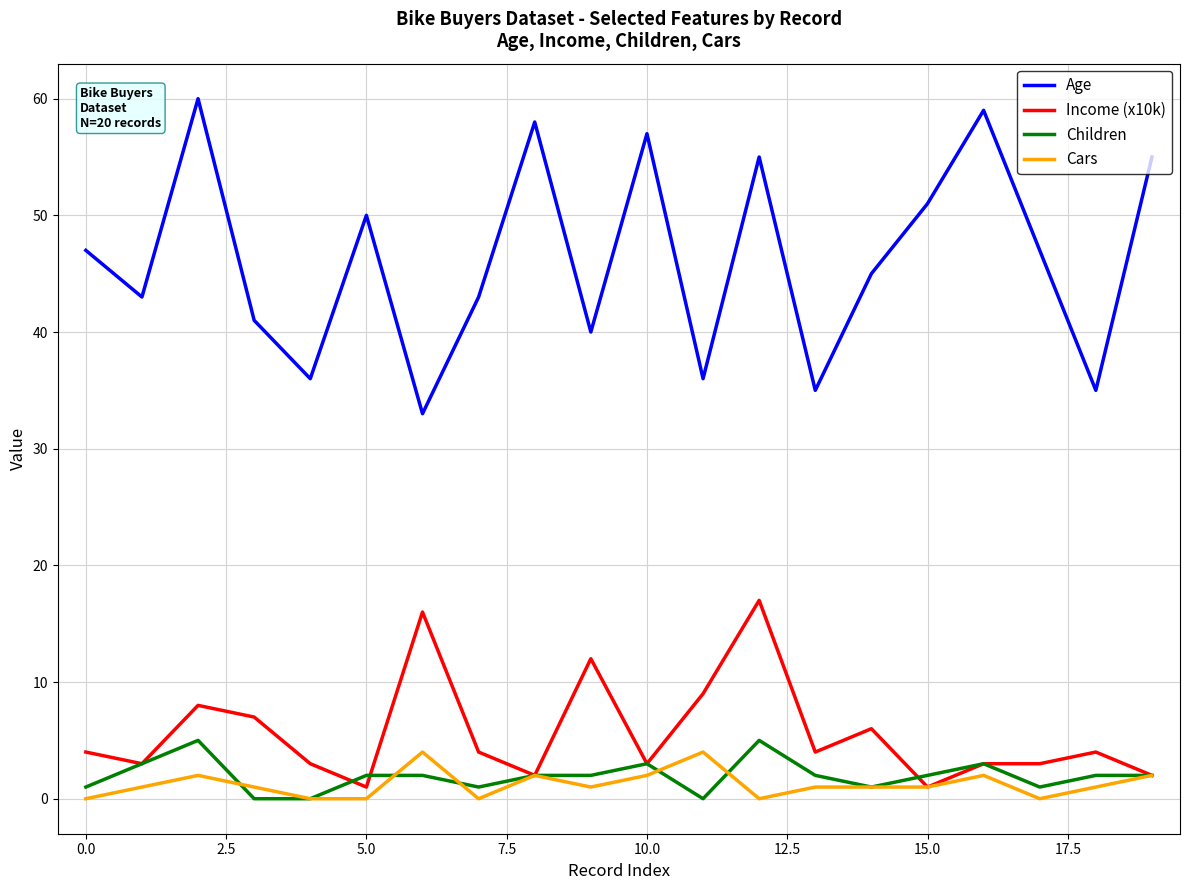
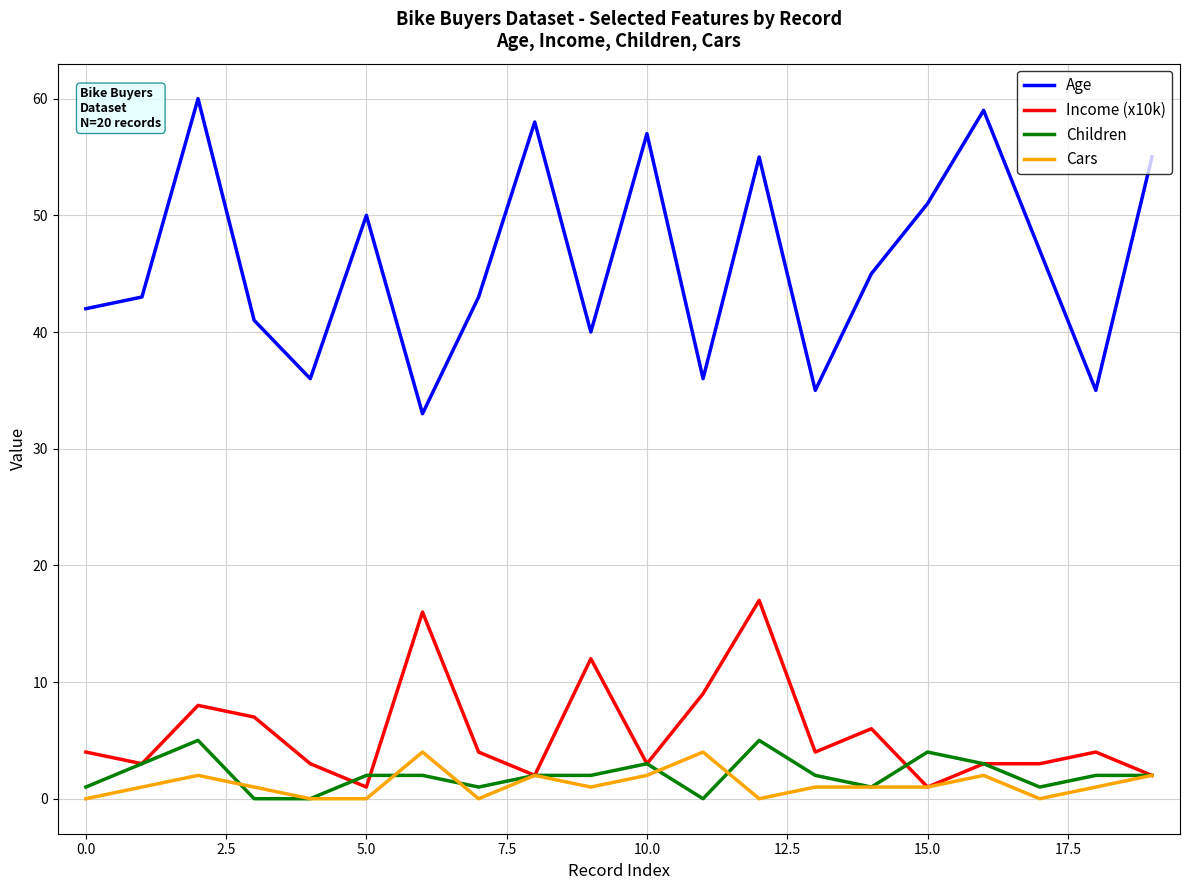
  {
    "Age": {
-     "0.0": 47,
+     "0.0": 42,
      "5.0": 50,
      "10.0": 57,
      "15.0": 51
    },
    "Income (x10k)": {
      "0.0": 4,
      "5.0": 1
    },
    "Children": {
      "0.0": 1,
      "5.0": 2,
-     "15.0": 2
+     "15.0": 4
    },
    "Cars": {
      "0.0": 0,
      "5.0": 0,
      "10.0": 2
    }
  }
